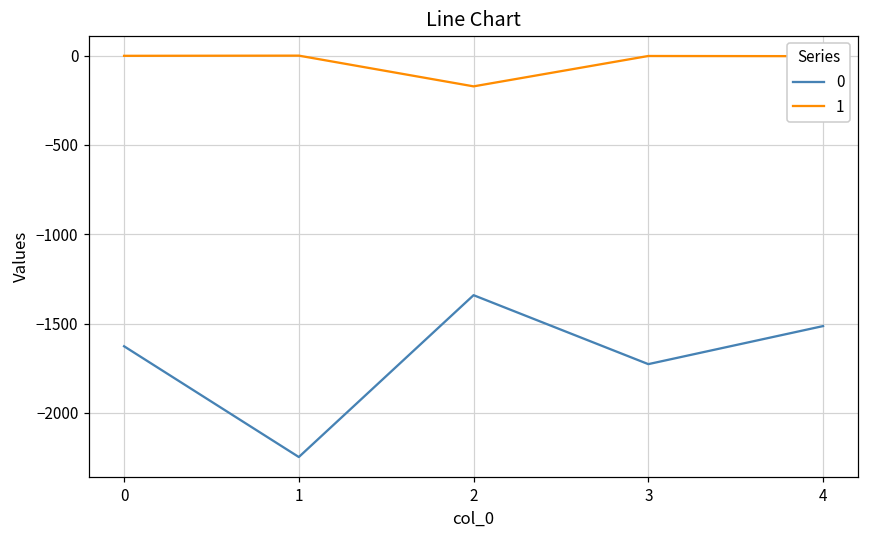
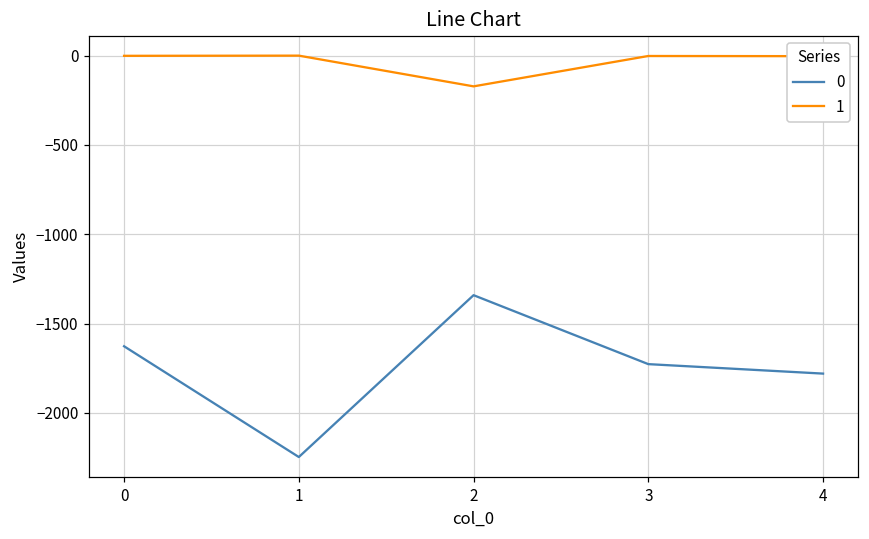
  {
    "0": {
      "0": -1630,
      "1": -2250,
      "2": -1340,
      "3": -1730,
-     "4": -1510
+     "4": -1780
    },
    "1": {
      "0": 0,
      "1": 0,
      "2": -170,
      "3": 0
    }
  }
